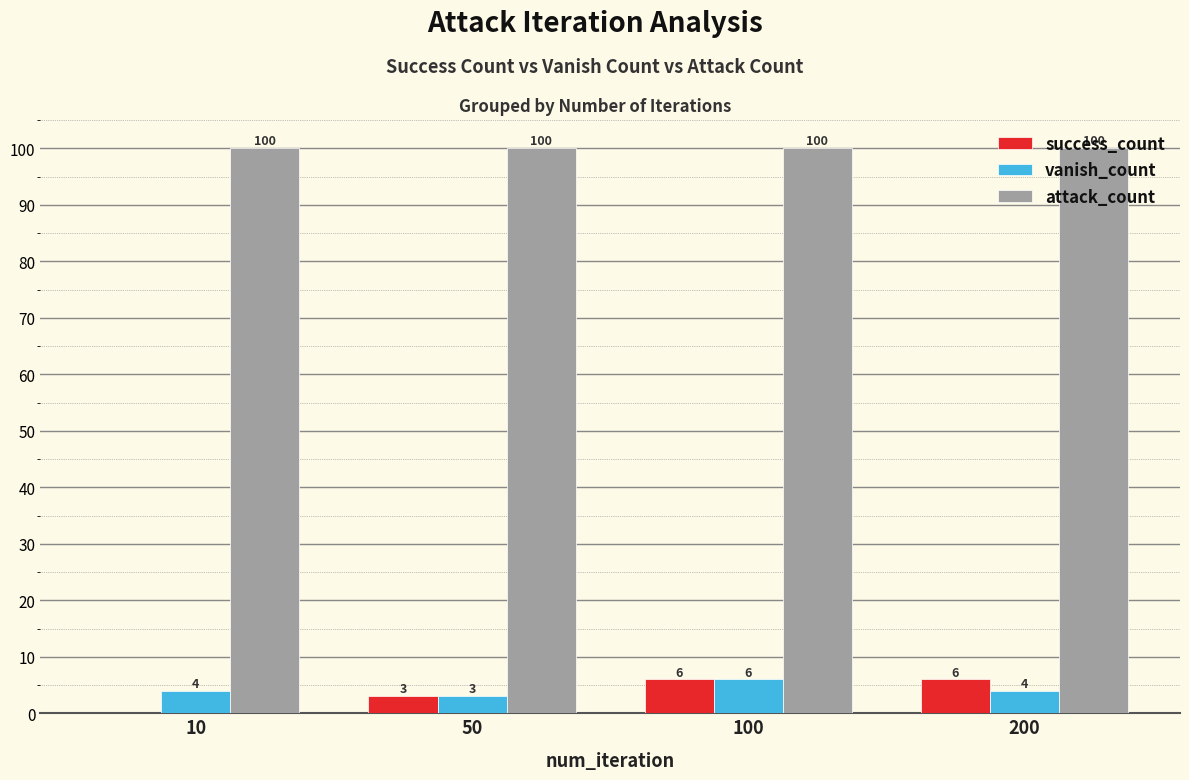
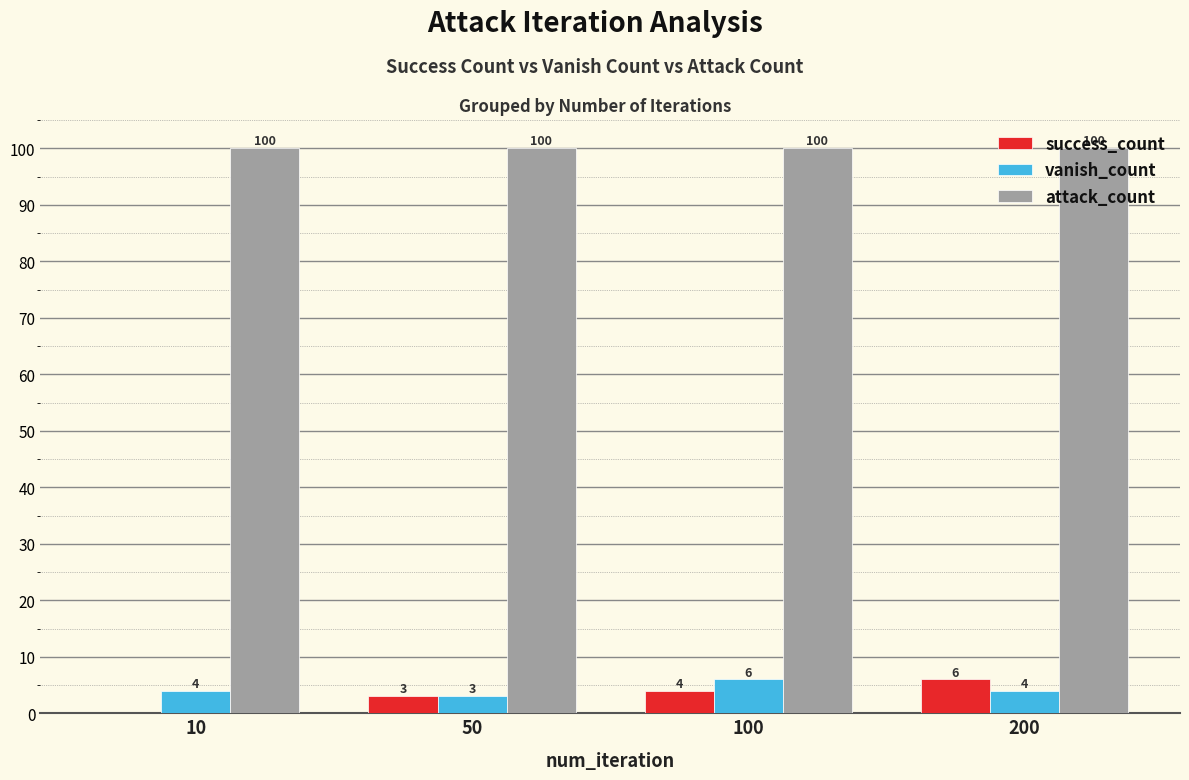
  {
    "success_count": {
      "50": 3,
-     "100": 6,
+     "100": 4,
      "200": 6
    },
    "vanish_count": {
      "10": 4,
      "50": 3,
      "100": 6,
      "200": 4
    },
    "attack_count": {
      "10": 100,
      "50": 100,
      "100": 100,
      "200": 100
    }
  }
